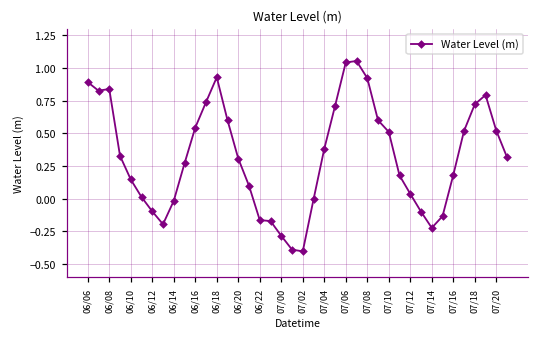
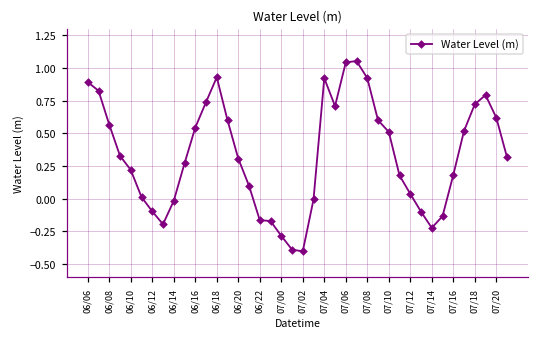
  {
    "06/06": 0.89,
-   "06/08": 0.84,
-   "06/10": 0.15,
+   "06/08": 0.57,
+   "06/10": 0.22,
    "06/12": -0.10,
    "06/14": -0.02,
    "06/16": 0.54,
    "06/18": 0.93,
    "06/20": 0.31,
    "06/22": -0.16,
    "07/00": -0.28,
    "07/02": -0.40,
-   "07/04": 0.38,
+   "07/04": 0.92,
    "07/06": 1.04,
    "07/08": 0.92,
    "07/10": 0.51,
    "07/12": 0.04,
    "07/14": -0.22,
    "07/16": 0.18,
    "07/18": 0.72,
-   "07/20": 0.52
+   "07/20": 0.62
  }
